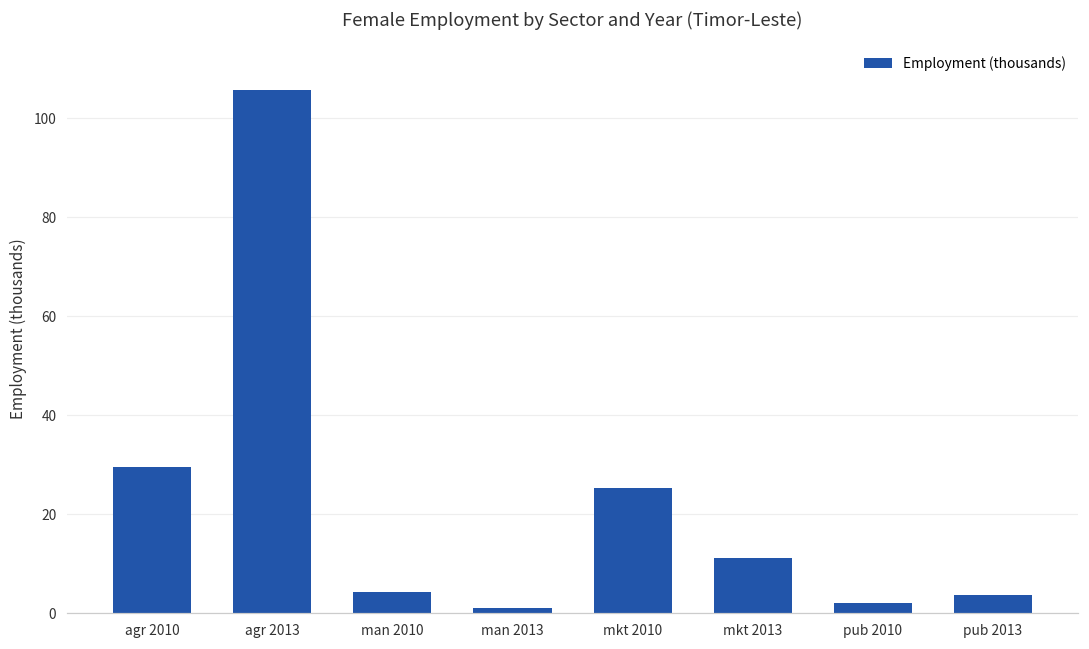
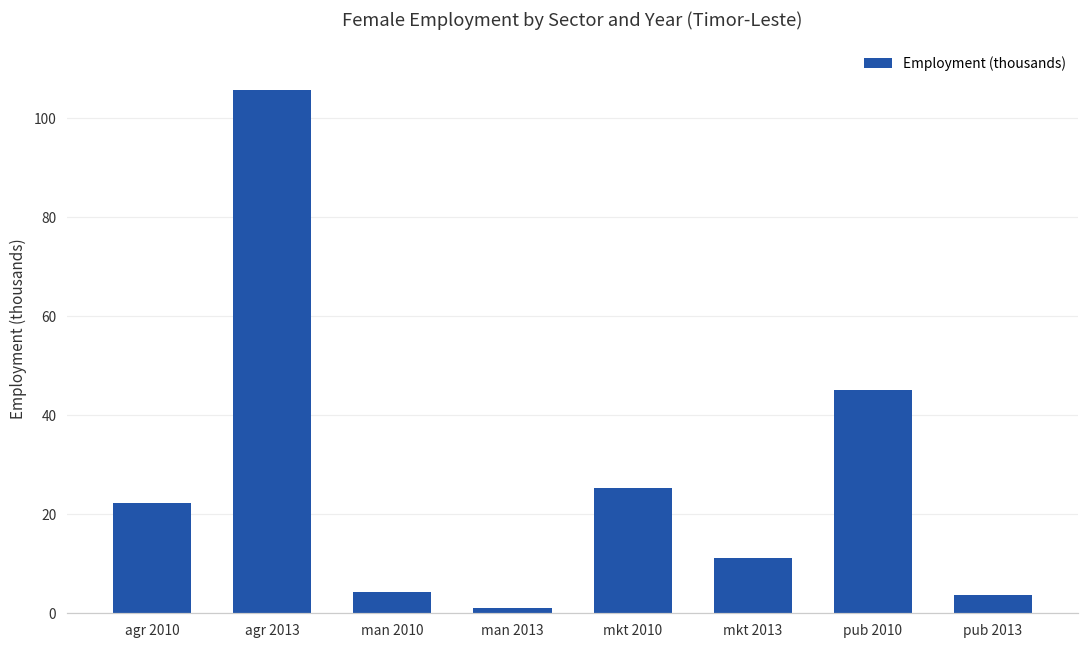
  {
-   "agr 2010": 30,
+   "agr 2010": 22,
    "agr 2013": 106,
    "man 2010": 4,
    "man 2013": 1,
    "mkt 2010": 25,
    "mkt 2013": 11,
-   "pub 2010": 2,
+   "pub 2010": 45,
    "pub 2013": 4
  }
